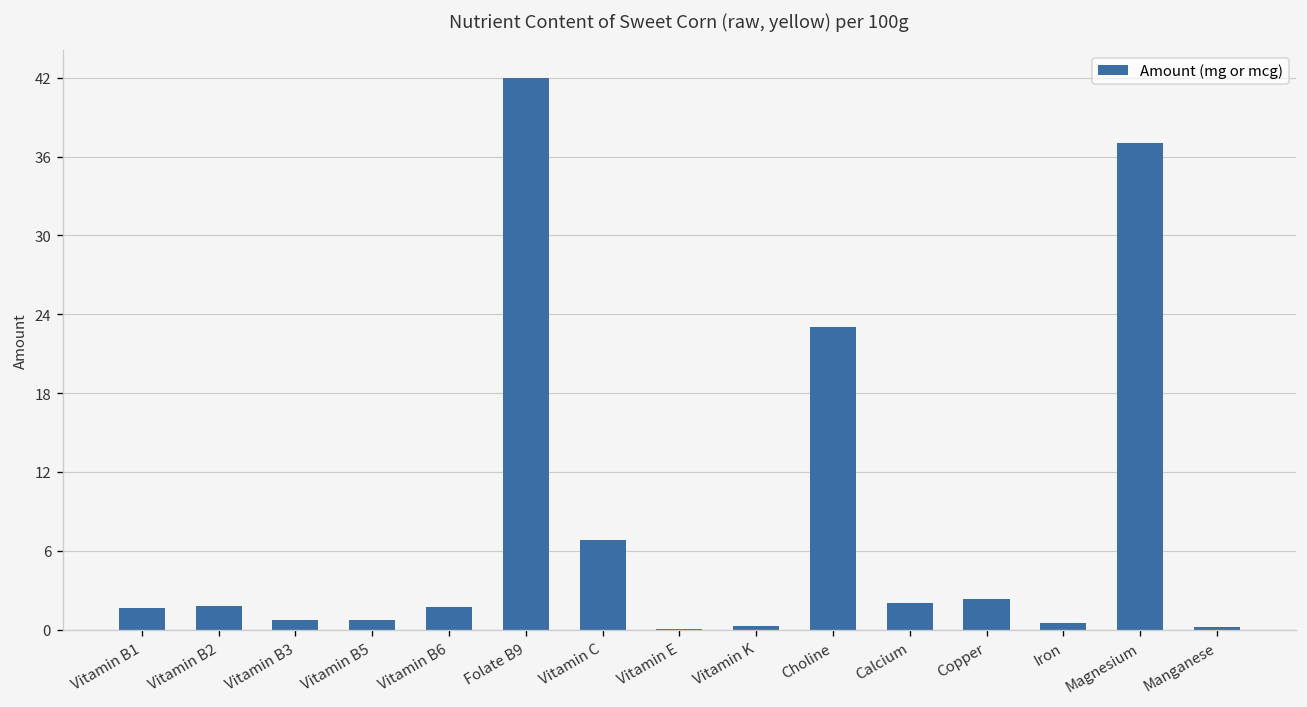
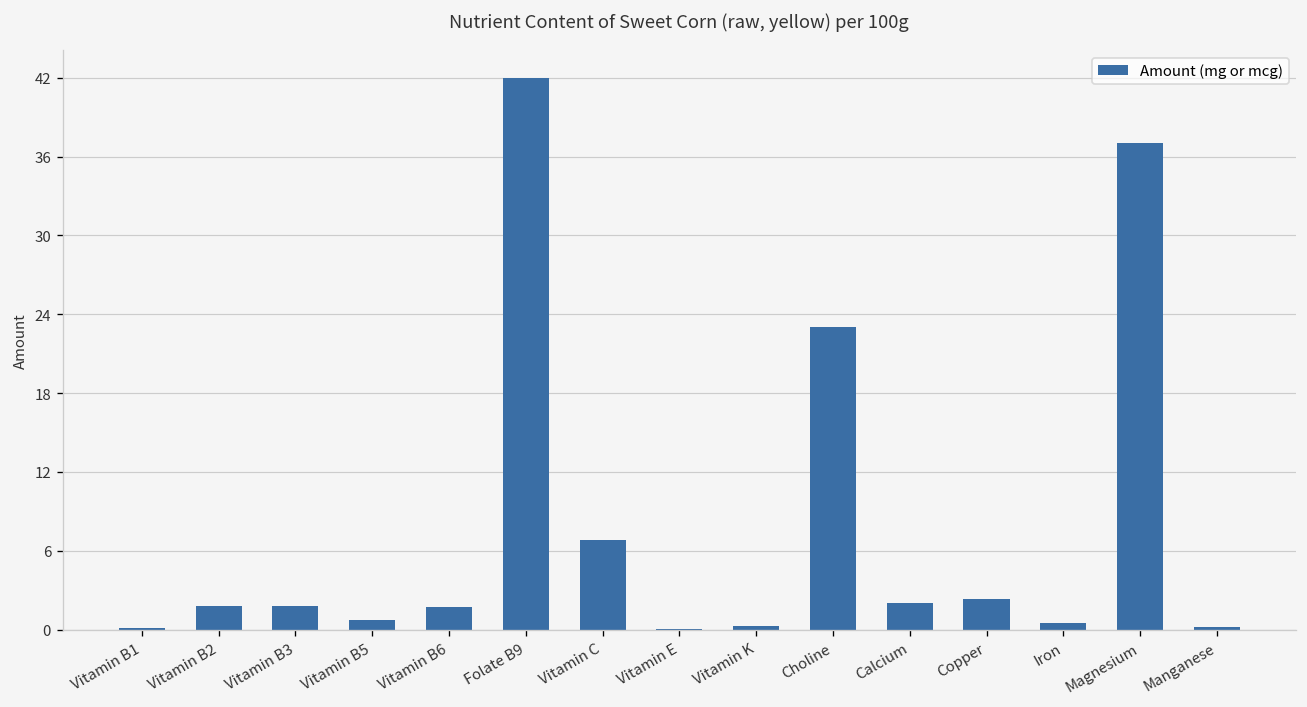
  {
-   "Vitamin B1": 1.6,
+   "Vitamin B1": 0.2,
    "Vitamin B2": 1.8,
-   "Vitamin B3": 0.8,
+   "Vitamin B3": 1.8,
    "Vitamin B5": 0.7,
    "Vitamin B6": 1.7,
    "Folate B9": 42.0,
    "Vitamin C": 6.8,
    "Vitamin K": 0.3,
    "Choline": 23.0,
    "Calcium": 2.0,
    "Copper": 2.3,
    "Iron": 0.5,
    "Magnesium": 37.0
  }
